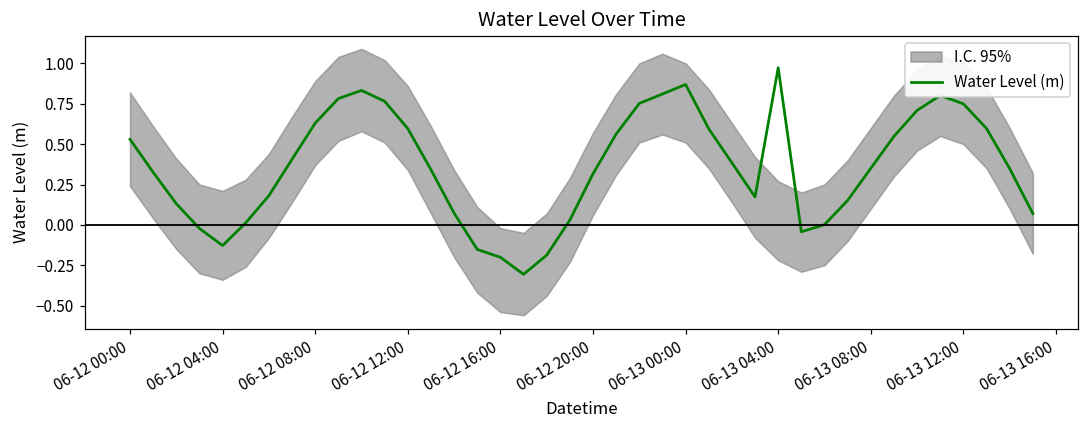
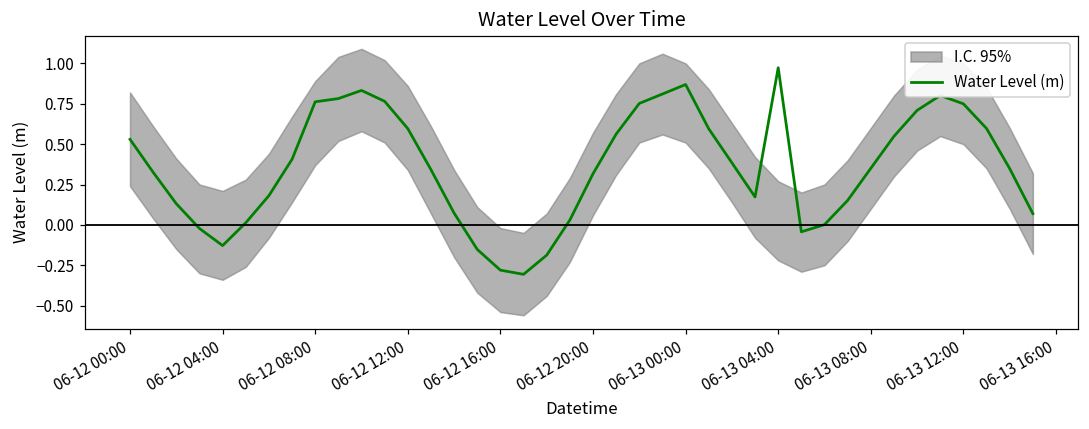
  {
    "Water Level (m)": {
      "06-12 00:00": 0.53,
      "06-12 04:00": -0.13,
-     "06-12 08:00": 0.63,
+     "06-12 08:00": 0.76,
      "06-12 12:00": 0.60,
-     "06-12 16:00": -0.20,
+     "06-12 16:00": -0.28,
      "06-12 20:00": 0.32,
      "06-13 00:00": 0.87,
      "06-13 04:00": 0.97,
      "06-13 08:00": 0.35,
      "06-13 12:00": 0.75
    }
  }
